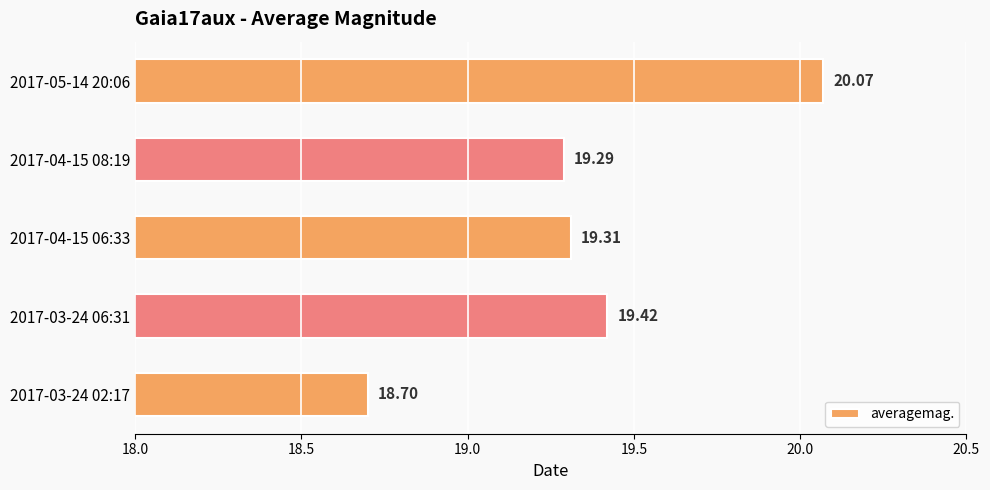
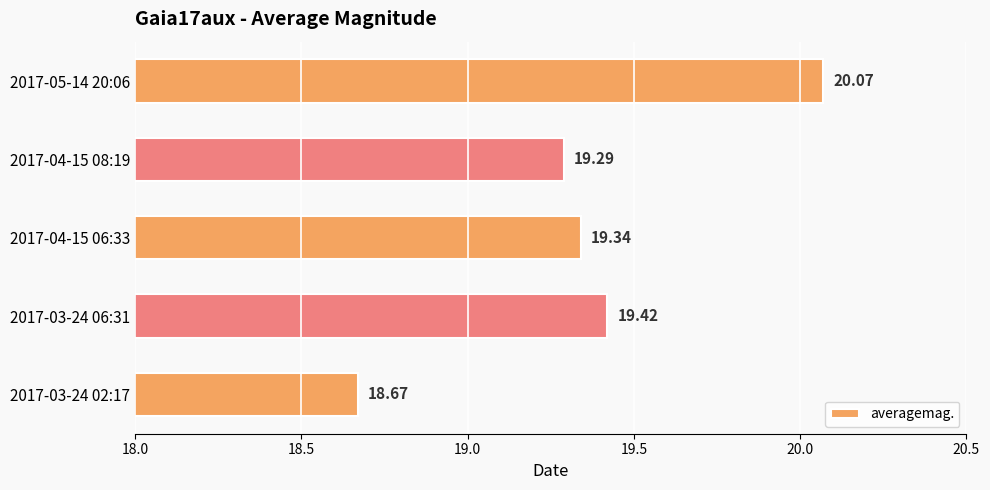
  {
    "2017-05-14 20:06": 20.07,
    "2017-04-15 08:19": 19.29,
-   "2017-04-15 06:33": 19.31,
+   "2017-04-15 06:33": 19.34,
    "2017-03-24 06:31": 19.42,
-   "2017-03-24 02:17": 18.70
+   "2017-03-24 02:17": 18.67
  }
